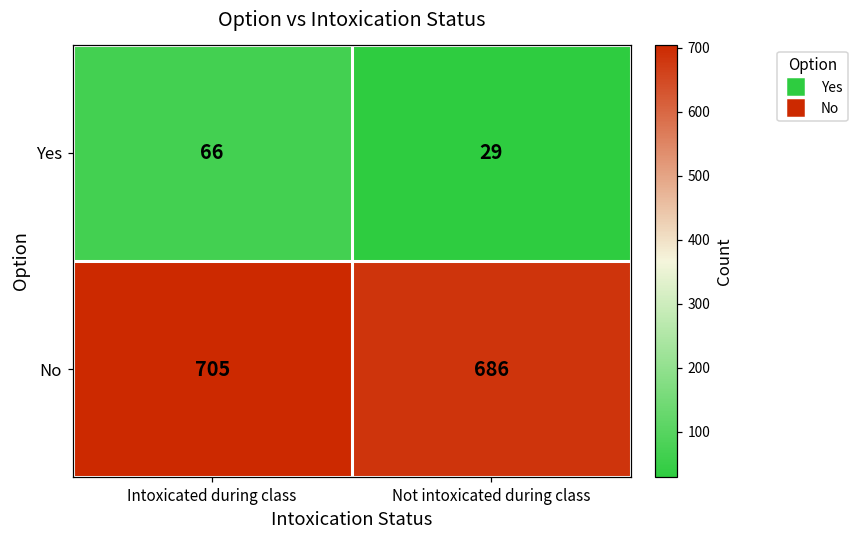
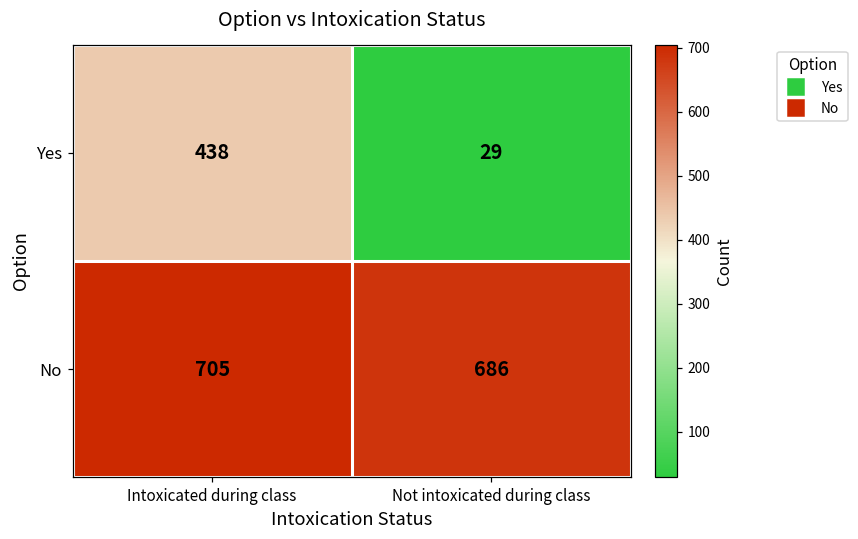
  {
    "Yes": {
-     "Intoxicated during class": 66,
+     "Intoxicated during class": 438,
      "Not intoxicated during class": 29
    },
    "No": {
      "Intoxicated during class": 705,
      "Not intoxicated during class": 686
    }
  }
